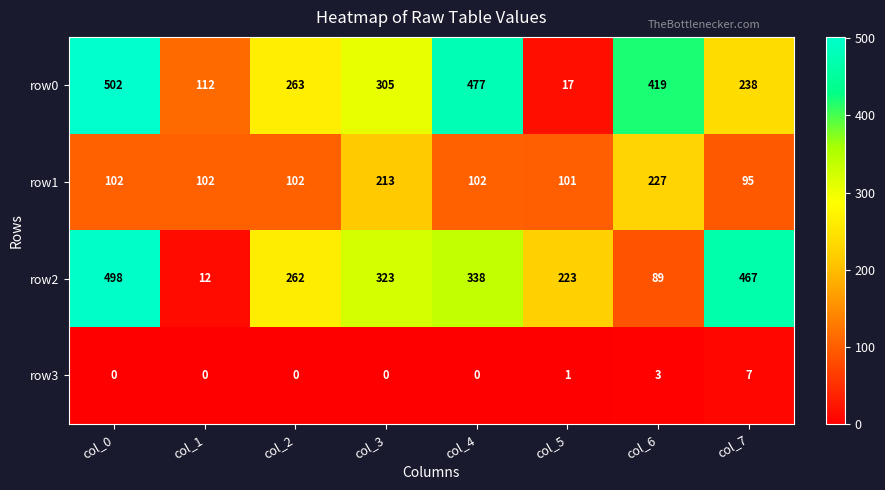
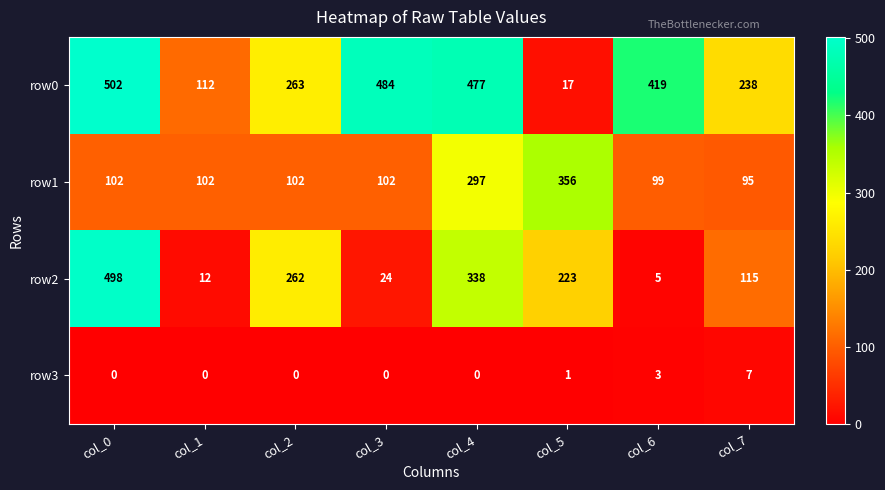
  {
    "row0": {
      "col_0": 502,
      "col_1": 112,
      "col_2": 263,
-     "col_3": 305,
+     "col_3": 484,
      "col_4": 477,
      "col_5": 17,
      "col_6": 419,
      "col_7": 238
    },
    "row1": {
      "col_0": 102,
      "col_1": 102,
      "col_2": 102,
-     "col_3": 213,
-     "col_4": 102,
-     "col_5": 101,
-     "col_6": 227,
+     "col_3": 102,
+     "col_4": 297,
+     "col_5": 356,
+     "col_6": 99,
      "col_7": 95
    },
    "row2": {
      "col_0": 498,
      "col_1": 12,
      "col_2": 262,
-     "col_3": 323,
+     "col_3": 24,
      "col_4": 338,
      "col_5": 223,
-     "col_6": 89,
-     "col_7": 467
+     "col_6": 5,
+     "col_7": 115
    },
    "row3": {
      "col_0": 0,
      "col_1": 0,
      "col_2": 0,
      "col_3": 0,
      "col_4": 0,
      "col_5": 1,
      "col_6": 3,
      "col_7": 7
    }
  }
